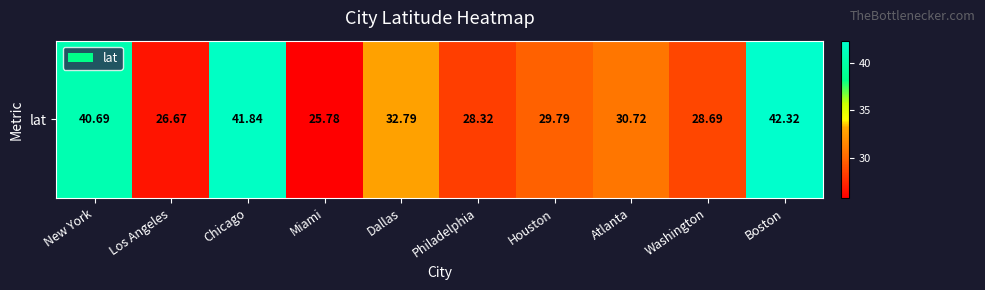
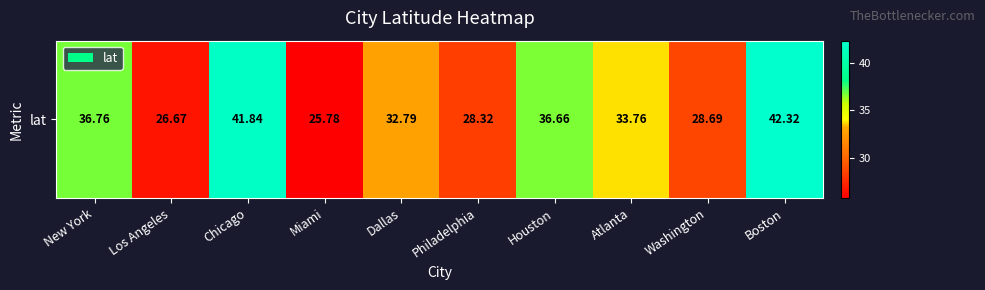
  {
    "lat": {
-     "New York": 40.69,
+     "New York": 36.76,
      "Los Angeles": 26.67,
      "Chicago": 41.84,
      "Miami": 25.78,
      "Dallas": 32.79,
      "Philadelphia": 28.32,
-     "Houston": 29.79,
-     "Atlanta": 30.72,
+     "Houston": 36.66,
+     "Atlanta": 33.76,
      "Washington": 28.69,
      "Boston": 42.32
    }
  }
